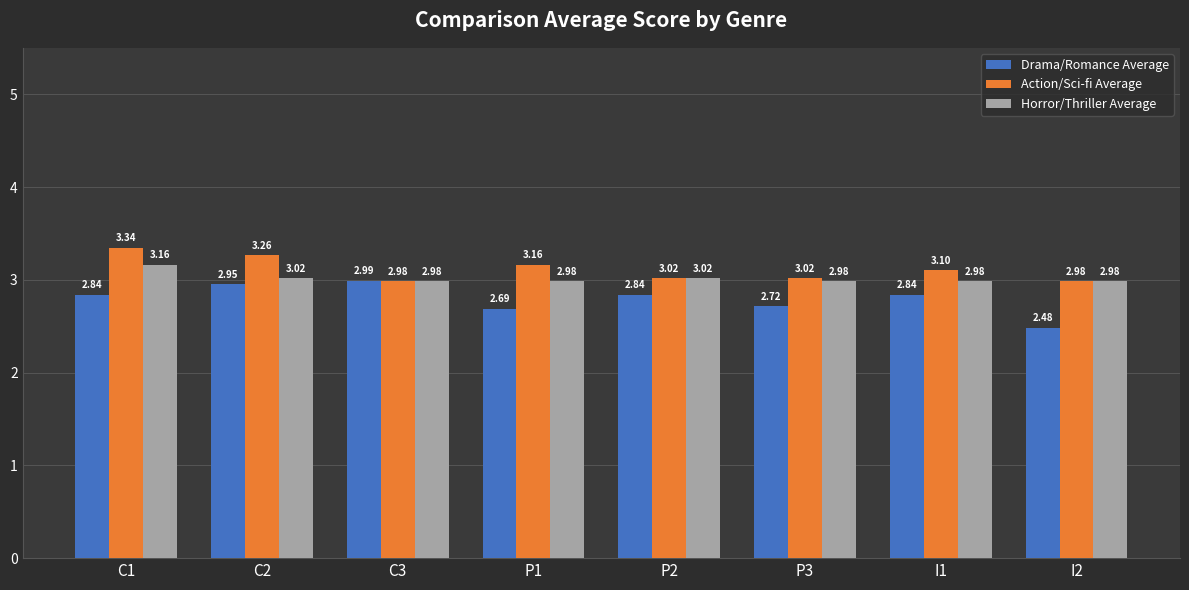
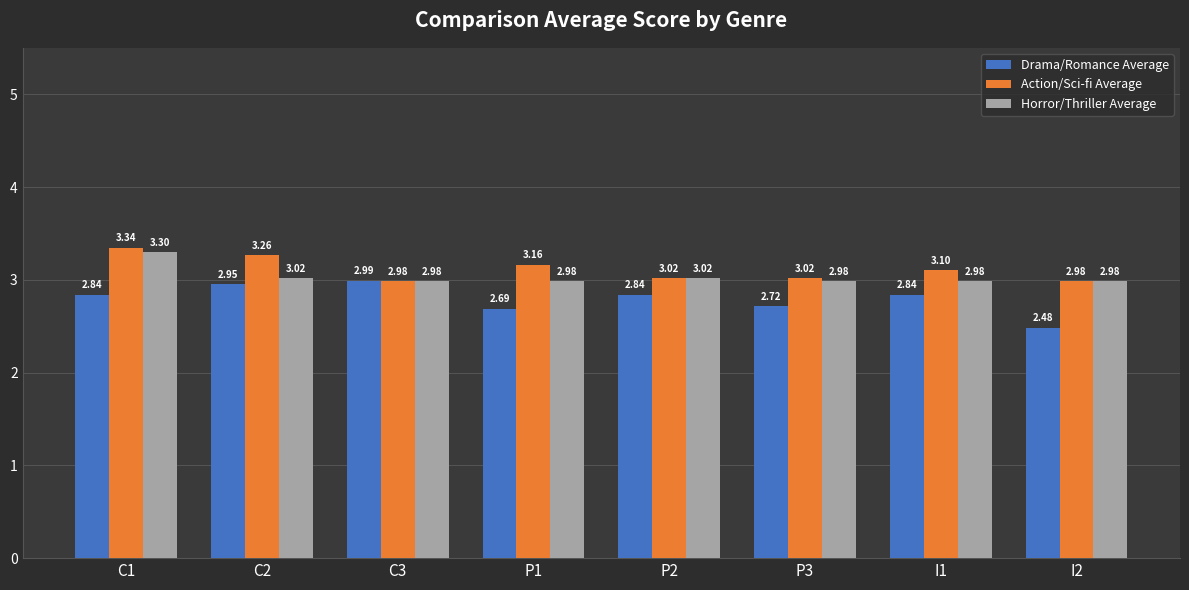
  {
    "Drama/Romance Average": {
      "C1": 2.84,
      "C2": 2.95,
      "C3": 2.99,
      "P1": 2.69,
      "P2": 2.84,
      "P3": 2.72,
      "I1": 2.84,
      "I2": 2.48
    },
    "Action/Sci-fi Average": {
      "C1": 3.34,
      "C2": 3.26,
      "C3": 2.98,
      "P1": 3.16,
      "P2": 3.02,
      "P3": 3.02,
      "I1": 3.10,
      "I2": 2.98
    },
    "Horror/Thriller Average": {
-     "C1": 3.16,
+     "C1": 3.30,
      "C2": 3.02,
      "C3": 2.98,
      "P1": 2.98,
      "P2": 3.02,
      "P3": 2.98,
      "I1": 2.98,
      "I2": 2.98
    }
  }
